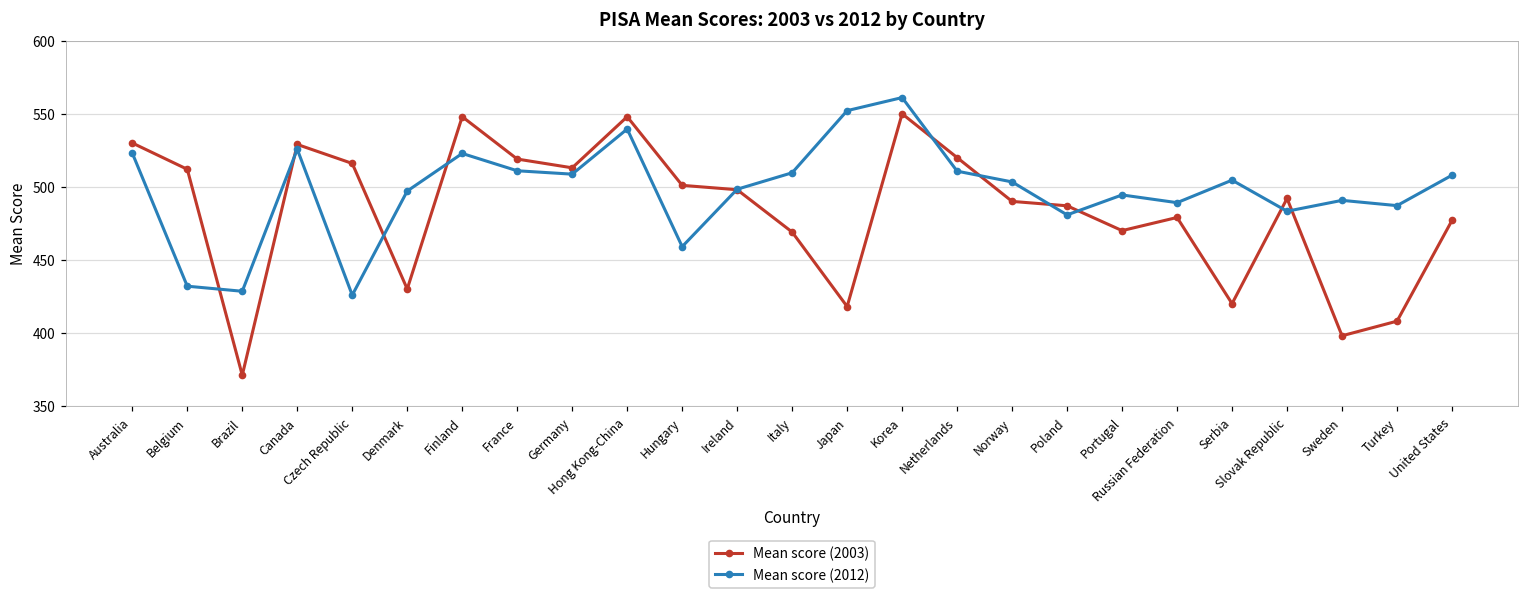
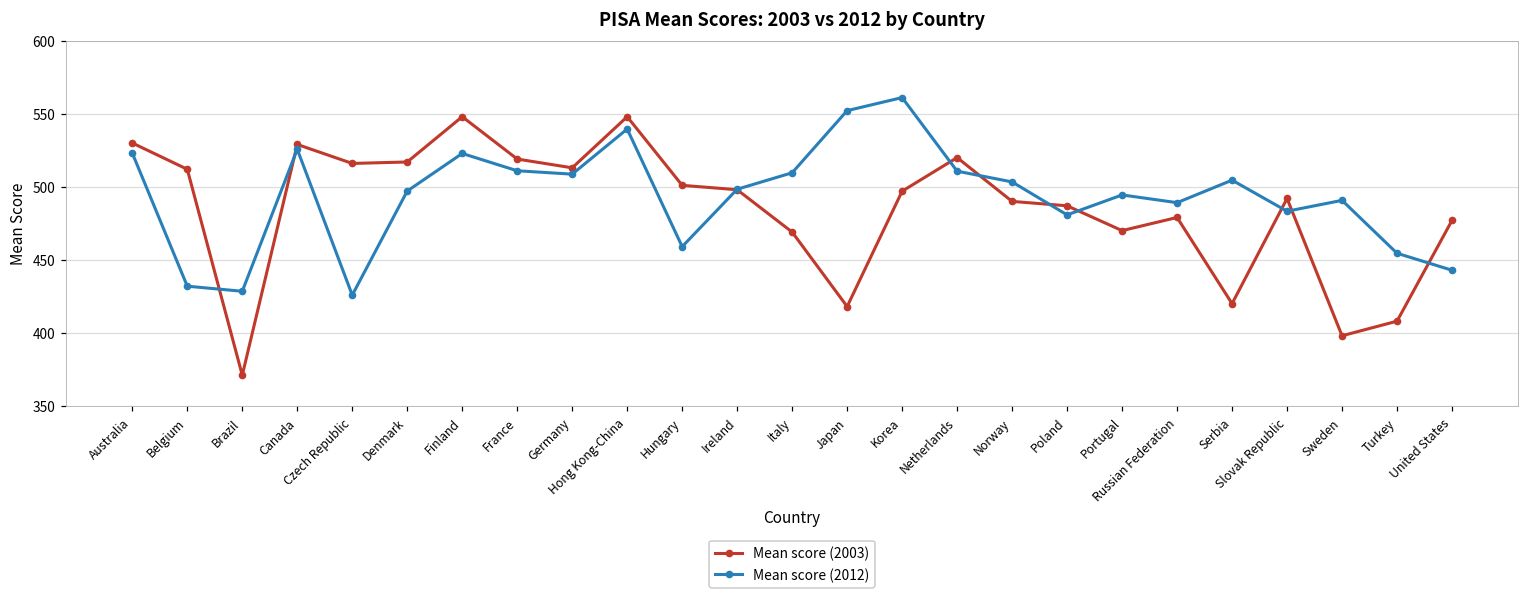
  {
    "Mean score (2003)": {
      "Australia": 530,
      "Belgium": 512,
      "Brazil": 371,
      "Canada": 529,
      "Czech Republic": 516,
-     "Denmark": 430,
+     "Denmark": 517,
      "Finland": 548,
      "France": 519,
      "Germany": 513,
      "Hong Kong-China": 548,
      "Hungary": 501,
      "Italy": 469,
      "Japan": 418,
-     "Korea": 550,
+     "Korea": 497,
      "Netherlands": 520,
      "Norway": 490,
      "Poland": 487,
      "Portugal": 470,
      "Russian Federation": 479,
      "Serbia": 420,
      "Slovak Republic": 492,
      "Sweden": 398,
      "Turkey": 408,
      "United States": 477
    },
    "Mean score (2012)": {
      "Australia": 523,
      "Belgium": 432,
      "Brazil": 428,
      "Canada": 526,
      "Czech Republic": 426,
      "Denmark": 497,
      "Finland": 523,
      "France": 511,
      "Germany": 509,
      "Hong Kong-China": 540,
      "Hungary": 459,
      "Italy": 510,
      "Japan": 552,
      "Korea": 561,
      "Netherlands": 511,
      "Norway": 503,
      "Poland": 481,
      "Portugal": 494,
      "Russian Federation": 489,
      "Serbia": 505,
      "Slovak Republic": 483,
      "Sweden": 491,
-     "Turkey": 487,
-     "United States": 508
+     "Turkey": 454,
+     "United States": 443
    }
  }
